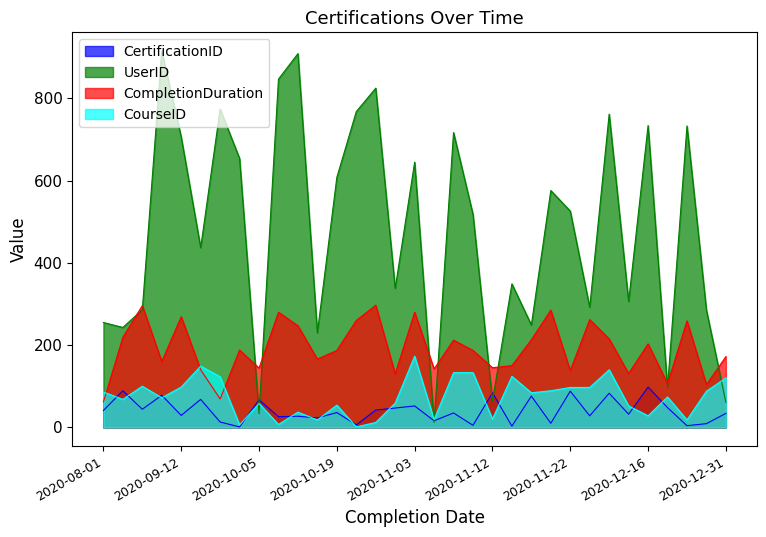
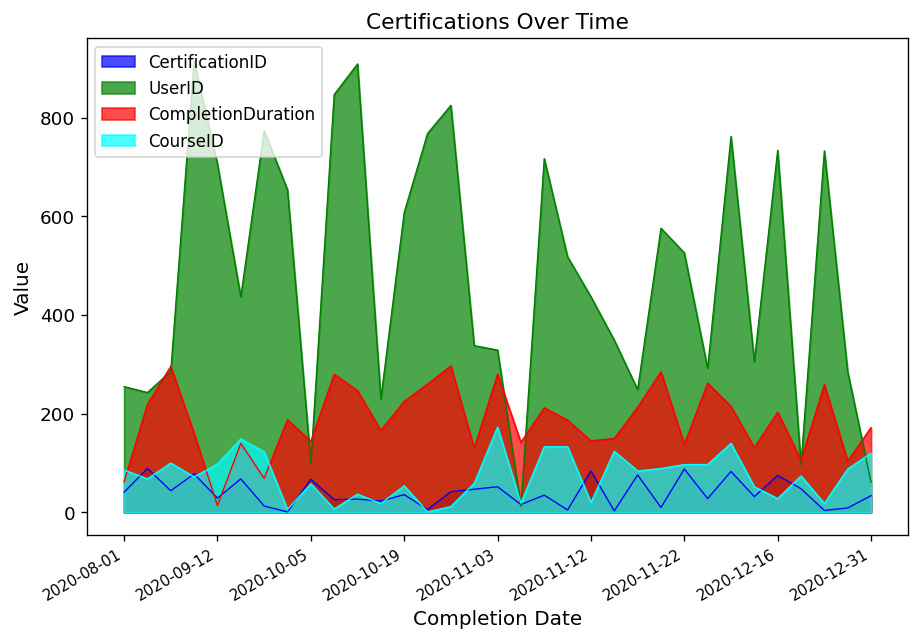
  {
    "CertificationID": {
      "2020-08-01": 40,
      "2020-09-12": 30,
      "2020-10-05": 70,
      "2020-10-19": 40,
      "2020-11-03": 50,
      "2020-11-12": 80,
      "2020-11-22": 90,
-     "2020-12-16": 100,
+     "2020-12-16": 80,
      "2020-12-31": 30
    },
    "UserID": {
      "2020-08-01": 260,
      "2020-09-12": 710,
-     "2020-10-05": 30,
+     "2020-10-05": 100,
      "2020-10-19": 610,
-     "2020-11-03": 650,
-     "2020-11-12": 60,
+     "2020-11-03": 330,
+     "2020-11-12": 440,
      "2020-11-22": 530,
      "2020-12-16": 730,
      "2020-12-31": 60
    },
    "CompletionDuration": {
      "2020-08-01": 60,
-     "2020-09-12": 270,
+     "2020-09-12": 10,
      "2020-10-05": 140,
-     "2020-10-19": 190,
+     "2020-10-19": 230,
      "2020-11-03": 280,
      "2020-11-12": 150,
      "2020-11-22": 140,
      "2020-12-16": 200,
      "2020-12-31": 170
    },
    "CourseID": {
      "2020-08-01": 90,
      "2020-09-12": 100,
      "2020-10-05": 60,
      "2020-10-19": 50,
      "2020-11-03": 170,
      "2020-11-12": 20,
      "2020-11-22": 100,
      "2020-12-16": 30,
      "2020-12-31": 120
    }
  }
